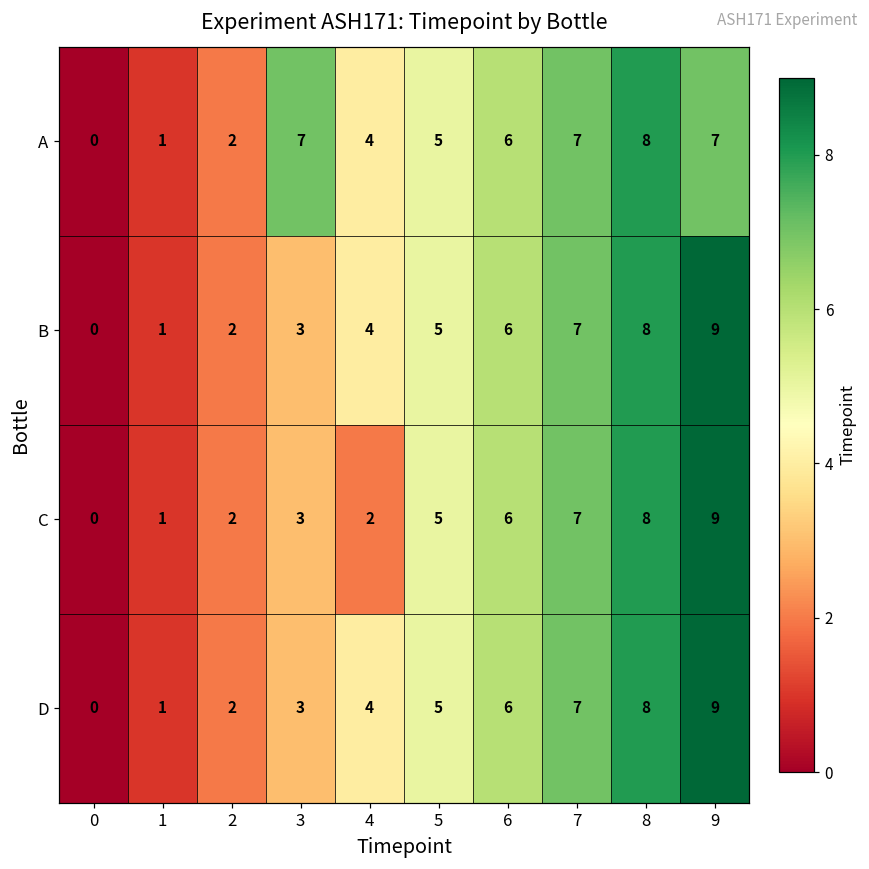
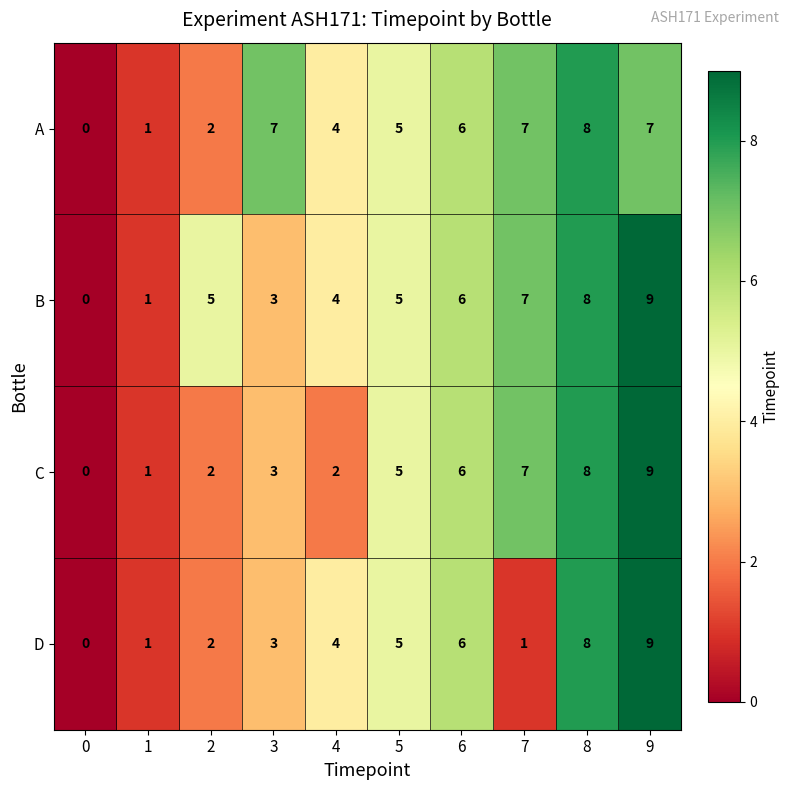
  {
    "A": {
      "0": 0,
      "1": 1,
      "2": 2,
      "3": 7,
      "4": 4,
      "5": 5,
      "6": 6,
      "7": 7,
      "8": 8,
      "9": 7
    },
    "B": {
      "0": 0,
      "1": 1,
-     "2": 2,
+     "2": 5,
      "3": 3,
      "4": 4,
      "5": 5,
      "6": 6,
      "7": 7,
      "8": 8,
      "9": 9
    },
    "C": {
      "0": 0,
      "1": 1,
      "2": 2,
      "3": 3,
      "4": 2,
      "5": 5,
      "6": 6,
      "7": 7,
      "8": 8,
      "9": 9
    },
    "D": {
      "0": 0,
      "1": 1,
      "2": 2,
      "3": 3,
      "4": 4,
      "5": 5,
      "6": 6,
-     "7": 7,
+     "7": 1,
      "8": 8,
      "9": 9
    }
  }
